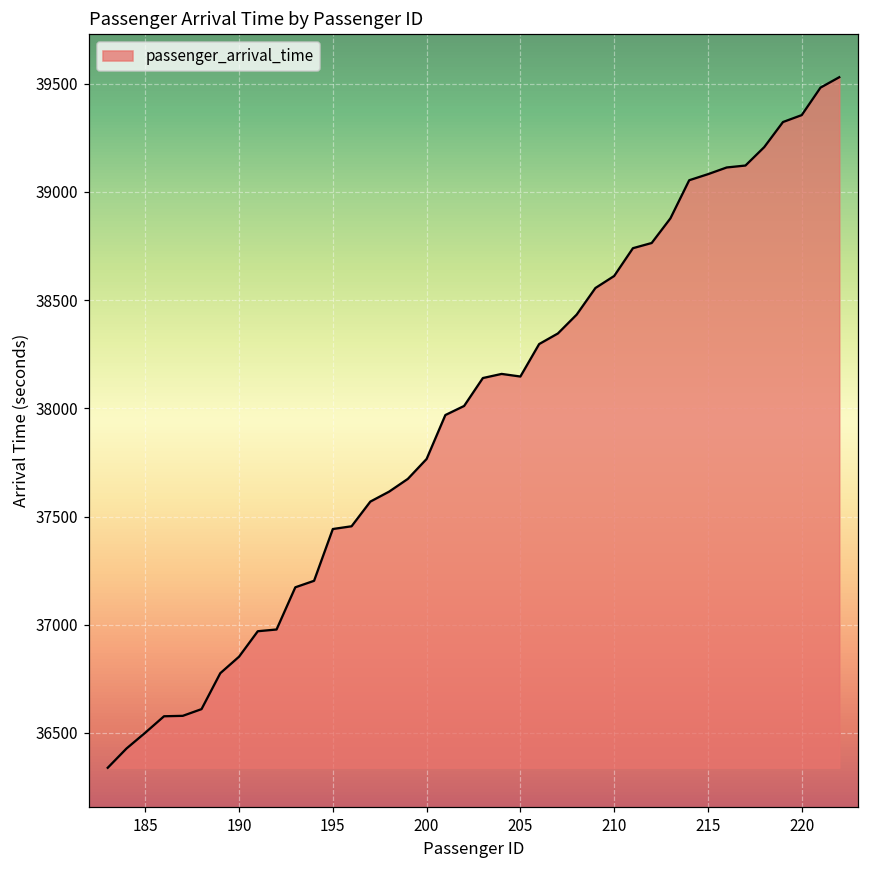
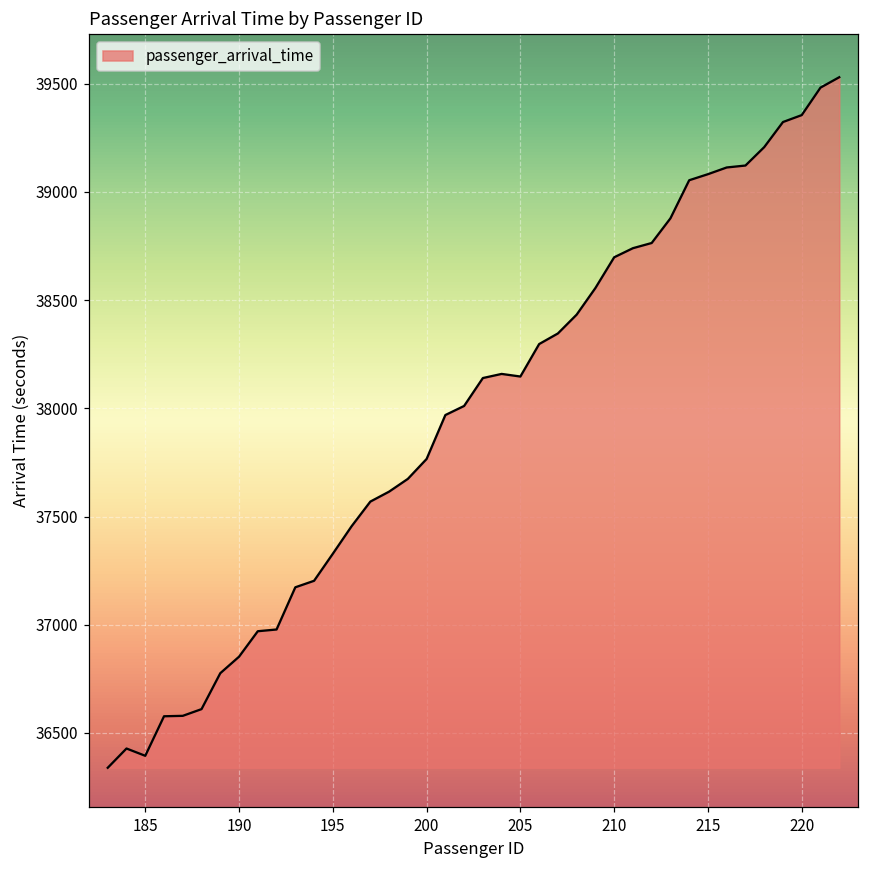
  {
-   "185": 36500,
+   "185": 36390,
    "190": 36850,
-   "195": 37440,
+   "195": 37330,
    "200": 37770,
    "205": 38150,
-   "210": 38610,
+   "210": 38700,
    "215": 39080,
    "220": 39360
  }
